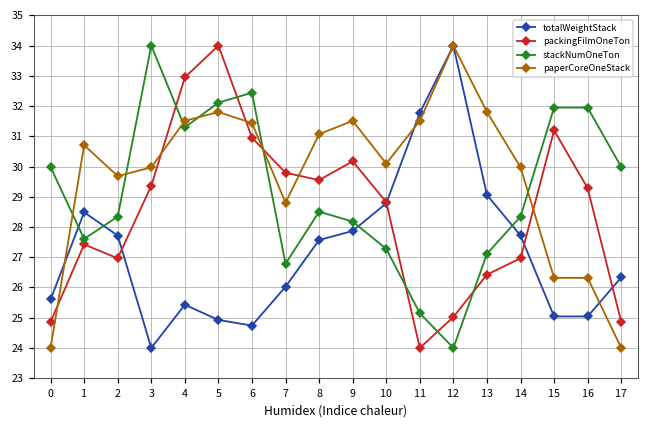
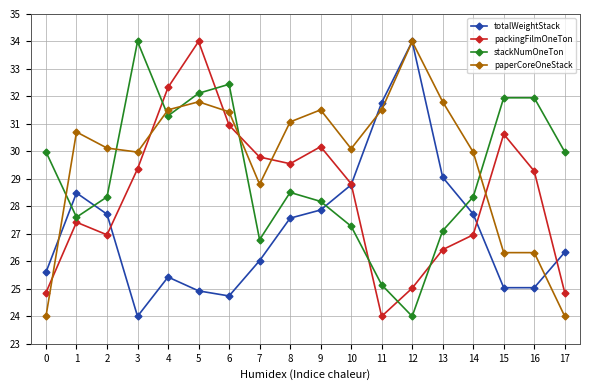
  {
    "totalWeightStack": {
      "0": 25.6,
      "1": 28.5,
      "2": 27.7,
      "3": 24.0,
      "4": 25.4,
      "5": 24.9,
      "6": 24.7,
      "7": 26.0,
      "8": 27.6,
      "9": 27.9,
      "11": 31.8,
      "13": 29.1,
      "14": 27.7,
      "15": 25.0,
      "16": 25.0,
      "17": 26.3
    },
    "packingFilmOneTon": {
      "0": 24.9,
      "1": 27.4,
      "2": 27.0,
      "3": 29.4,
-     "4": 32.9,
+     "4": 32.3,
      "5": 34.0,
      "6": 31.0,
      "7": 29.8,
      "8": 29.6,
      "9": 30.2,
      "11": 24.0,
      "12": 25.0,
      "13": 26.4,
      "14": 27.0,
-     "15": 31.2,
+     "15": 30.6,
      "16": 29.3,
      "17": 24.9
    },
    "stackNumOneTon": {
      "0": 30.0,
      "1": 27.6,
      "2": 28.3,
      "3": 34.0,
      "4": 31.3,
      "5": 32.1,
      "6": 32.4,
      "7": 26.8,
      "8": 28.5,
      "9": 28.2,
      "10": 27.3,
      "11": 25.1,
      "12": 24.0,
      "13": 27.1,
      "14": 28.3,
      "15": 32.0,
      "16": 32.0,
      "17": 30.0
    },
    "paperCoreOneStack": {
      "0": 24.0,
      "1": 30.7,
-     "2": 29.7,
+     "2": 30.1,
      "3": 30.0,
      "4": 31.5,
      "5": 31.8,
      "6": 31.4,
      "7": 28.8,
      "8": 31.1,
      "9": 31.5,
      "10": 30.1,
      "11": 31.5,
      "13": 31.8,
      "14": 30.0,
      "15": 26.3,
      "16": 26.3,
      "17": 24.0
    }
  }
